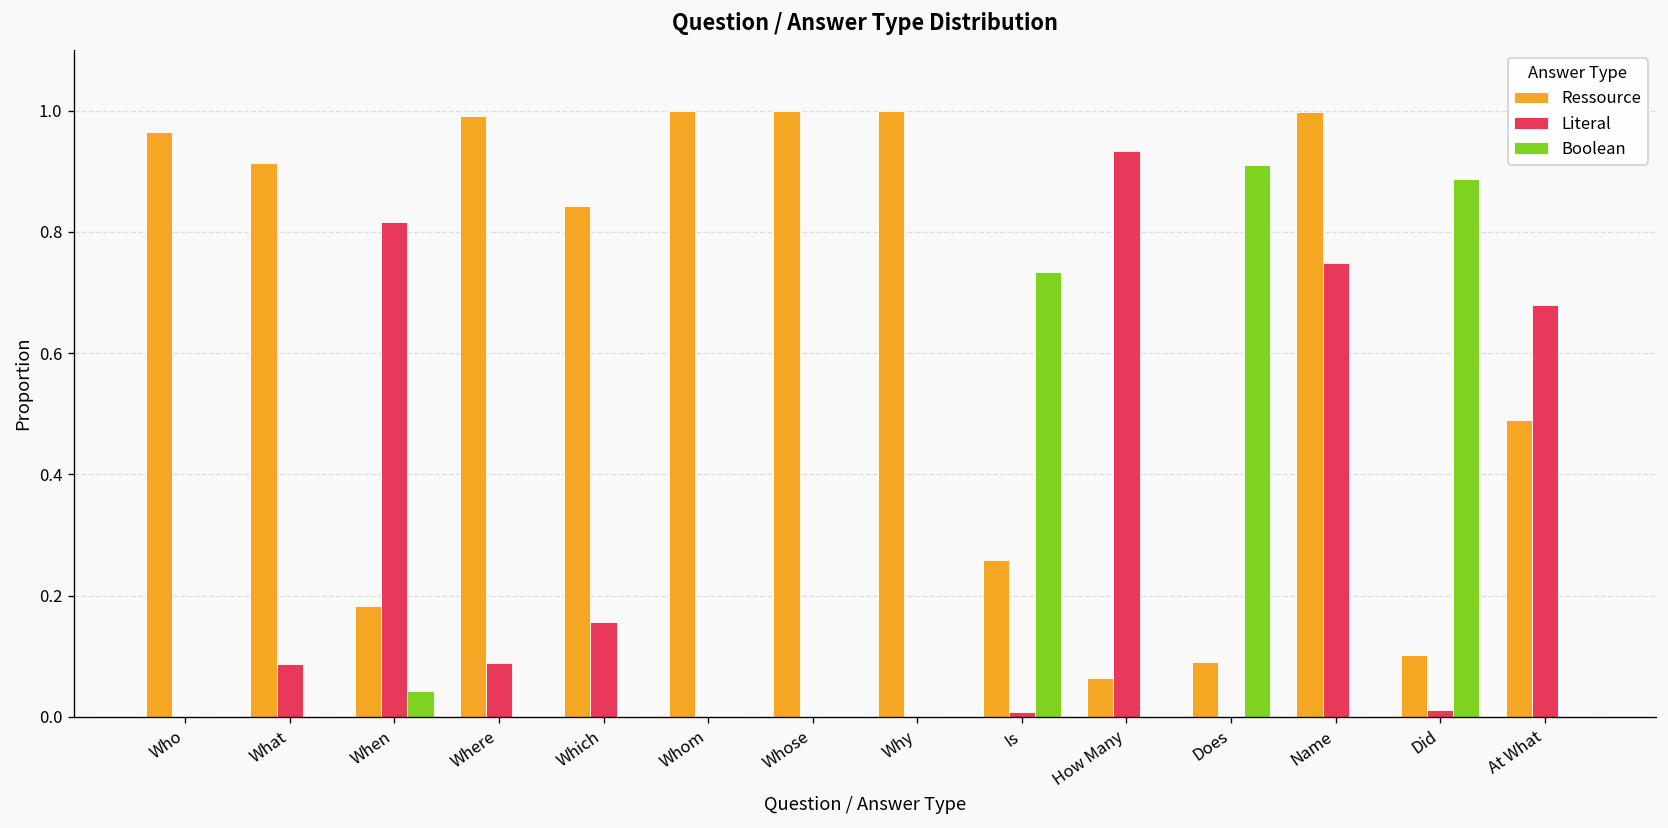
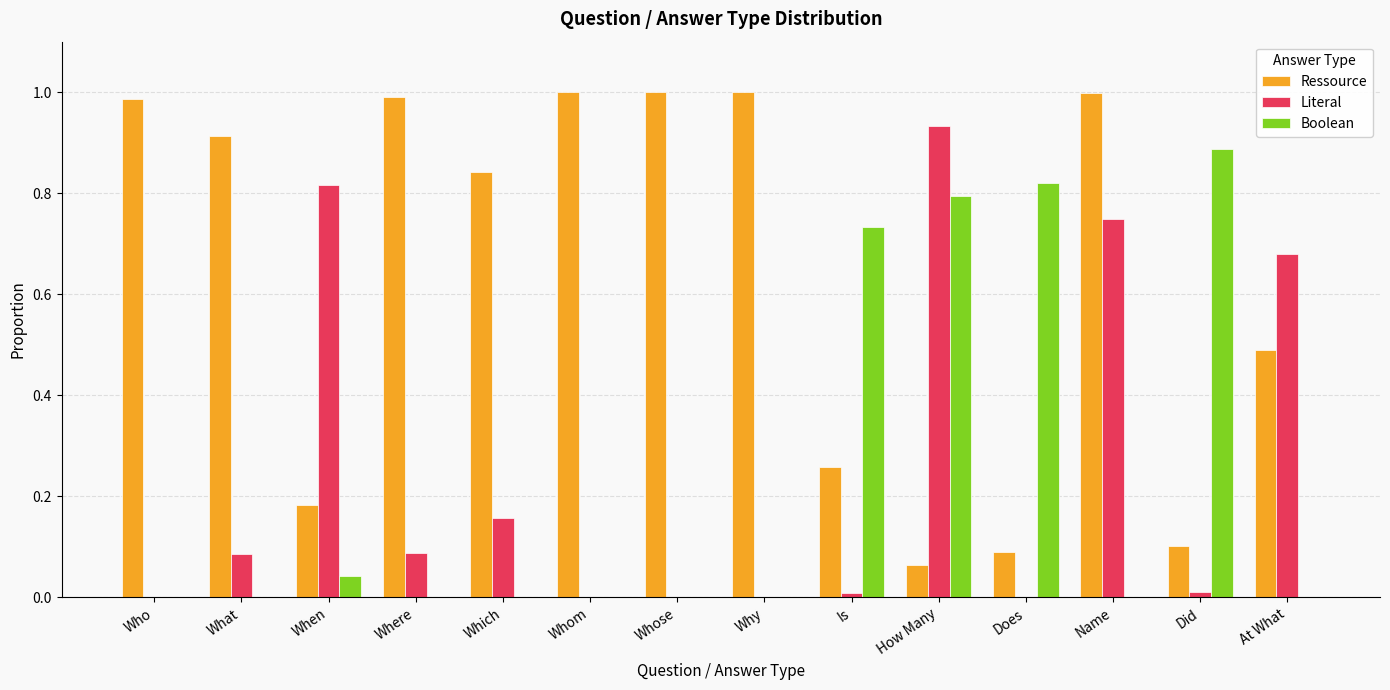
  {
    "Ressource": {
-     "Who": 0.96,
+     "Who": 0.99,
      "What": 0.91,
      "When": 0.18,
      "Where": 0.99,
      "Which": 0.84,
      "Whom": 1.00,
      "Whose": 1.00,
      "Why": 1.00,
      "Is": 0.26,
      "How Many": 0.06,
      "Does": 0.09,
      "Name": 1.00,
      "Did": 0.10,
      "At What": 0.49
    },
    "Literal": {
      "Who": 0.00,
      "What": 0.09,
      "When": 0.82,
      "Where": 0.09,
      "Which": 0.16,
      "Whom": 0.00,
      "Whose": 0.00,
      "Why": 0.00,
      "Is": 0.01,
      "How Many": 0.93,
      "Does": 0.00,
      "Name": 0.75,
      "Did": 0.01,
      "At What": 0.68
    },
    "Boolean": {
      "Who": 0.00,
      "When": 0.04,
      "Which": 0.00,
      "Whom": 0.00,
      "Whose": 0.00,
      "Why": 0.00,
      "Is": 0.73,
-     "How Many": 0.00,
-     "Does": 0.91,
+     "How Many": 0.79,
+     "Does": 0.82,
      "Name": 0.00,
      "Did": 0.89,
      "At What": 0.00
    }
  }
